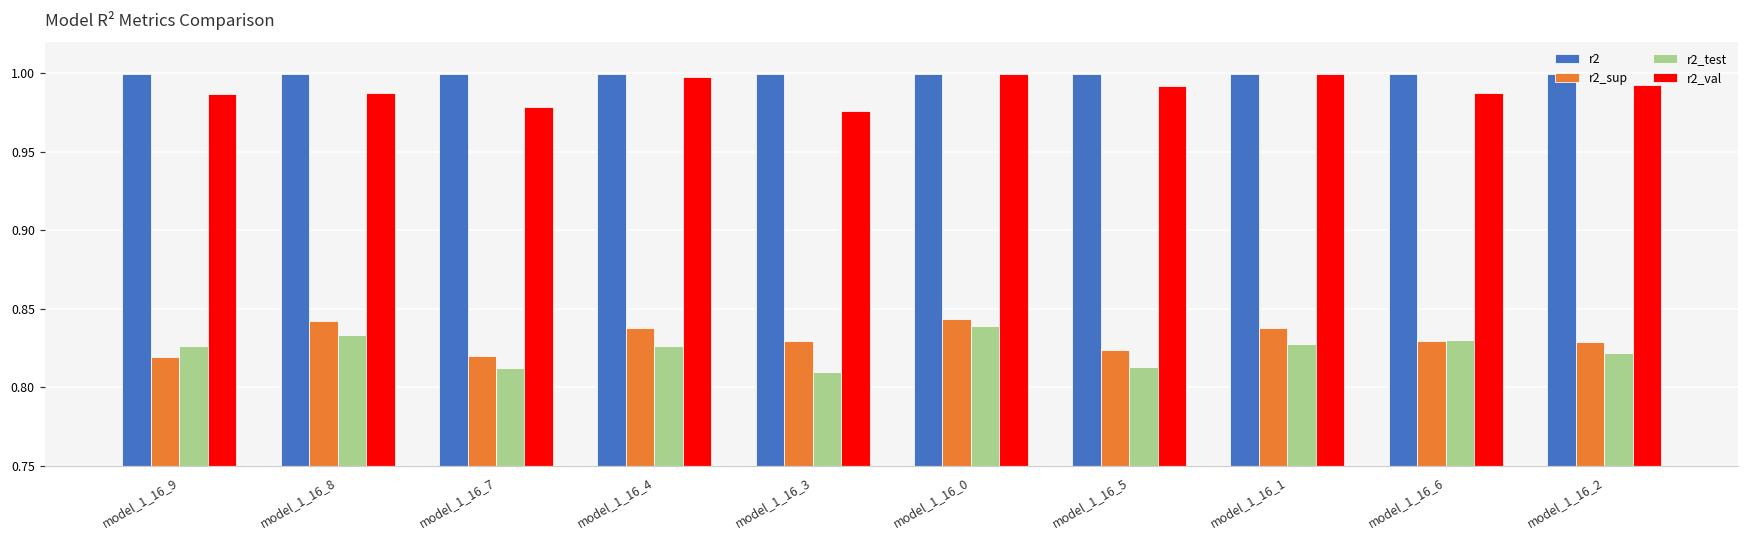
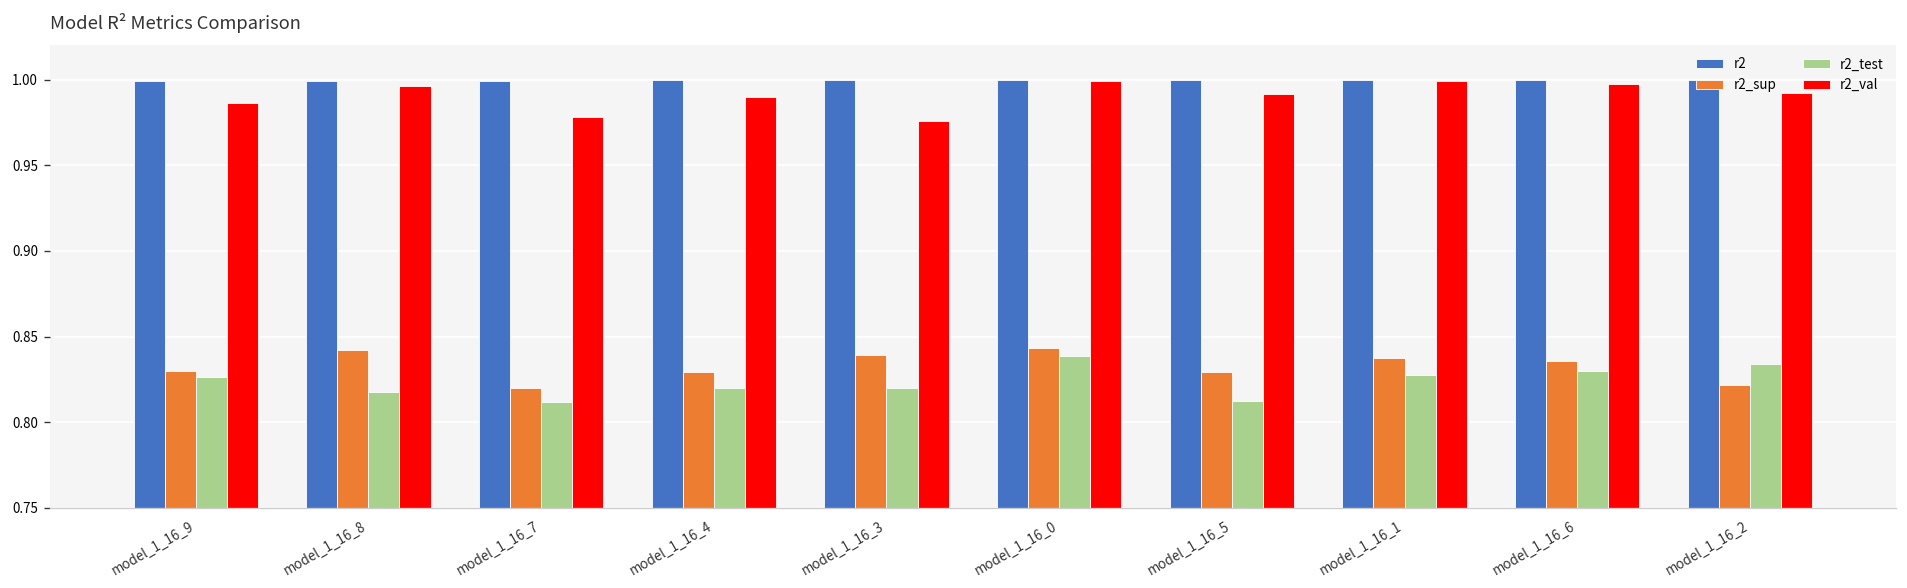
  {
    "r2": {
      "model_1_16_9": 1.000,
      "model_1_16_8": 1.000,
      "model_1_16_7": 1.000,
      "model_1_16_4": 1.000,
      "model_1_16_3": 1.000,
      "model_1_16_0": 1.000,
      "model_1_16_5": 1.000,
      "model_1_16_1": 1.000,
      "model_1_16_6": 1.000,
      "model_1_16_2": 1.000
    },
    "r2_sup": {
-     "model_1_16_9": 0.819,
+     "model_1_16_9": 0.830,
      "model_1_16_8": 0.842,
      "model_1_16_7": 0.820,
-     "model_1_16_4": 0.837,
-     "model_1_16_3": 0.829,
+     "model_1_16_4": 0.829,
+     "model_1_16_3": 0.839,
      "model_1_16_0": 0.844,
-     "model_1_16_5": 0.824,
+     "model_1_16_5": 0.829,
      "model_1_16_1": 0.838,
-     "model_1_16_6": 0.829,
-     "model_1_16_2": 0.829
+     "model_1_16_6": 0.836,
+     "model_1_16_2": 0.822
    },
    "r2_test": {
      "model_1_16_9": 0.826,
-     "model_1_16_8": 0.833,
+     "model_1_16_8": 0.818,
      "model_1_16_7": 0.812,
-     "model_1_16_4": 0.826,
-     "model_1_16_3": 0.810,
+     "model_1_16_4": 0.820,
+     "model_1_16_3": 0.820,
      "model_1_16_0": 0.839,
      "model_1_16_5": 0.813,
      "model_1_16_1": 0.827,
      "model_1_16_6": 0.830,
-     "model_1_16_2": 0.822
+     "model_1_16_2": 0.834
    },
    "r2_val": {
      "model_1_16_9": 0.987,
-     "model_1_16_8": 0.987,
+     "model_1_16_8": 0.996,
      "model_1_16_7": 0.978,
-     "model_1_16_4": 0.998,
+     "model_1_16_4": 0.990,
      "model_1_16_3": 0.976,
      "model_1_16_0": 0.999,
      "model_1_16_5": 0.992,
      "model_1_16_1": 0.999,
-     "model_1_16_6": 0.987,
+     "model_1_16_6": 0.997,
      "model_1_16_2": 0.992
    }
  }
